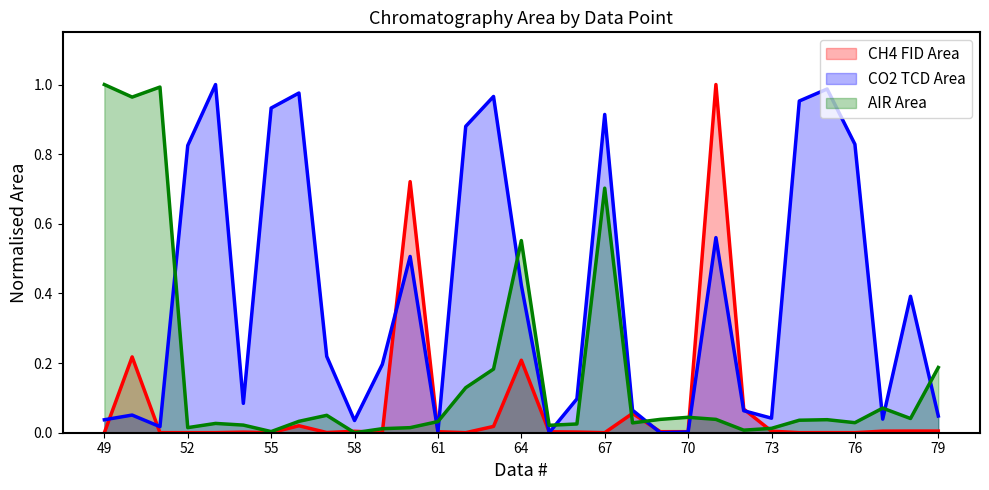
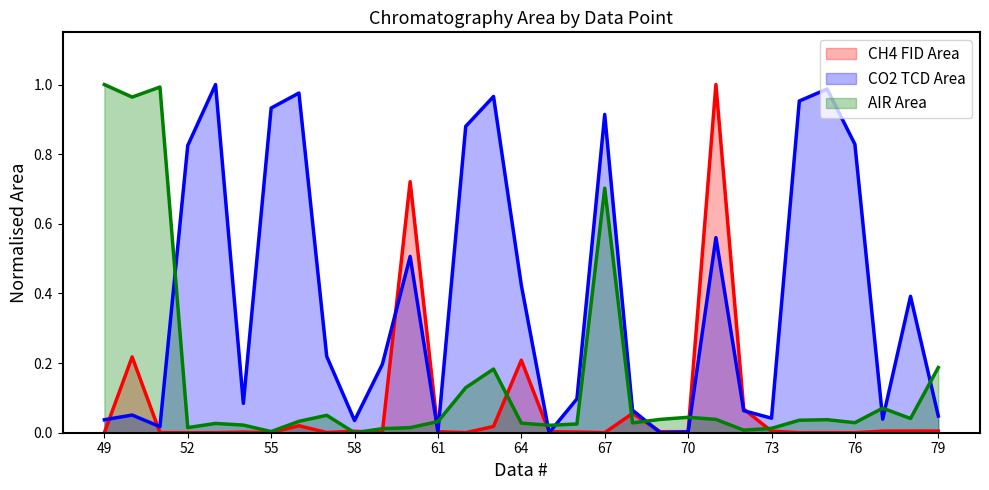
  {
    "CH4 FID Area": {
      "49": 0.00,
      "52": 0.00,
      "64": 0.21,
      "67": 0.00,
      "73": 0.00,
      "76": 0.00,
      "79": 0.00
    },
    "CO2 TCD Area": {
      "49": 0.04,
      "52": 0.82,
      "55": 0.93,
      "58": 0.04,
      "64": 0.42,
      "67": 0.91,
      "73": 0.04,
      "76": 0.83,
      "79": 0.05
    },
    "AIR Area": {
      "49": 1.00,
      "52": 0.01,
      "61": 0.03,
-     "64": 0.55,
+     "64": 0.03,
      "67": 0.70,
      "70": 0.04,
      "73": 0.01,
      "76": 0.03,
      "79": 0.19
    }
  }
